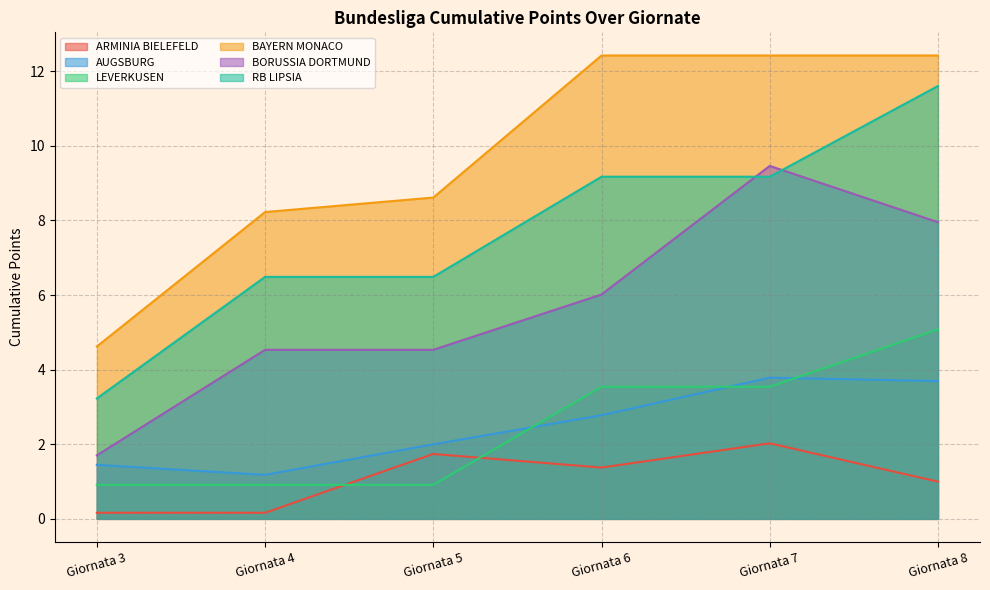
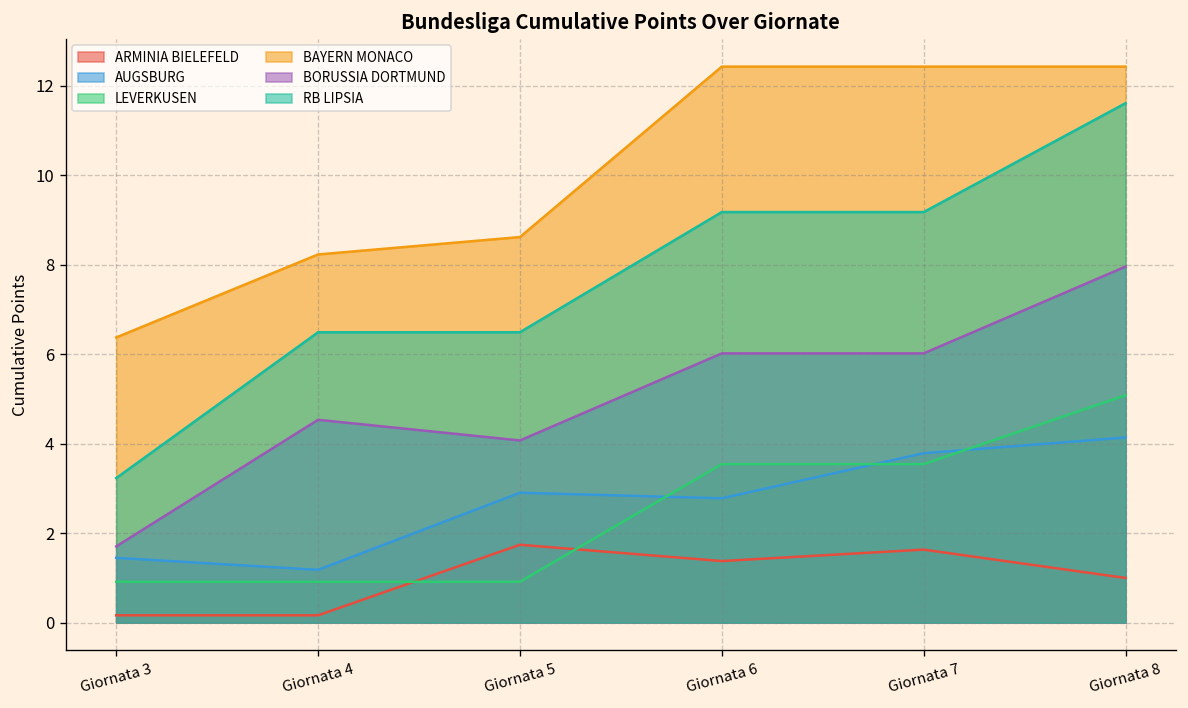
  {
    "ARMINIA BIELEFELD": {
      "Giornata 3": 0.2,
      "Giornata 4": 0.2,
      "Giornata 5": 1.7,
      "Giornata 6": 1.4,
-     "Giornata 7": 2.0,
+     "Giornata 7": 1.6,
      "Giornata 8": 1.0
    },
    "AUGSBURG": {
      "Giornata 3": 1.4,
      "Giornata 4": 1.2,
-     "Giornata 5": 2.0,
+     "Giornata 5": 2.9,
      "Giornata 6": 2.8,
      "Giornata 7": 3.8,
-     "Giornata 8": 3.7
+     "Giornata 8": 4.1
    },
    "BAYERN MONACO": {
-     "Giornata 3": 4.6,
+     "Giornata 3": 6.4,
      "Giornata 4": 8.2,
      "Giornata 5": 8.6,
      "Giornata 6": 12.4,
      "Giornata 7": 12.4,
      "Giornata 8": 12.4
    },
    "BORUSSIA DORTMUND": {
      "Giornata 3": 1.7,
      "Giornata 4": 4.5,
-     "Giornata 5": 4.5,
+     "Giornata 5": 4.1,
      "Giornata 6": 6.0,
-     "Giornata 7": 9.5,
+     "Giornata 7": 6.0,
      "Giornata 8": 8.0
    }
  }
